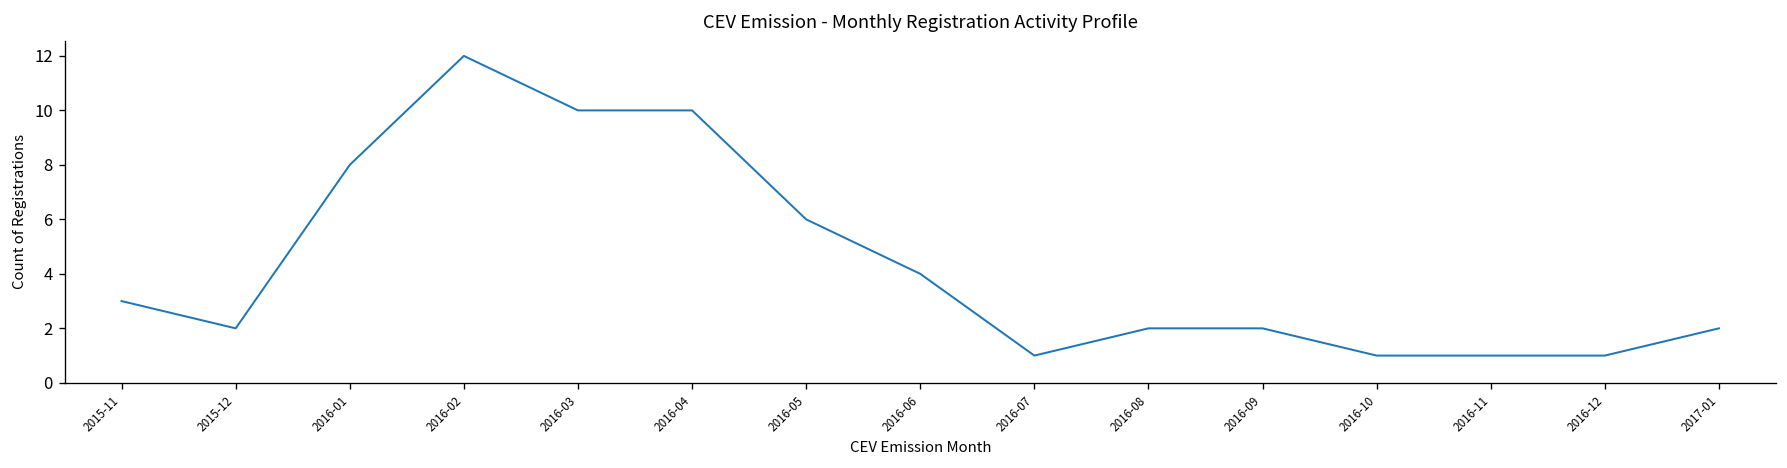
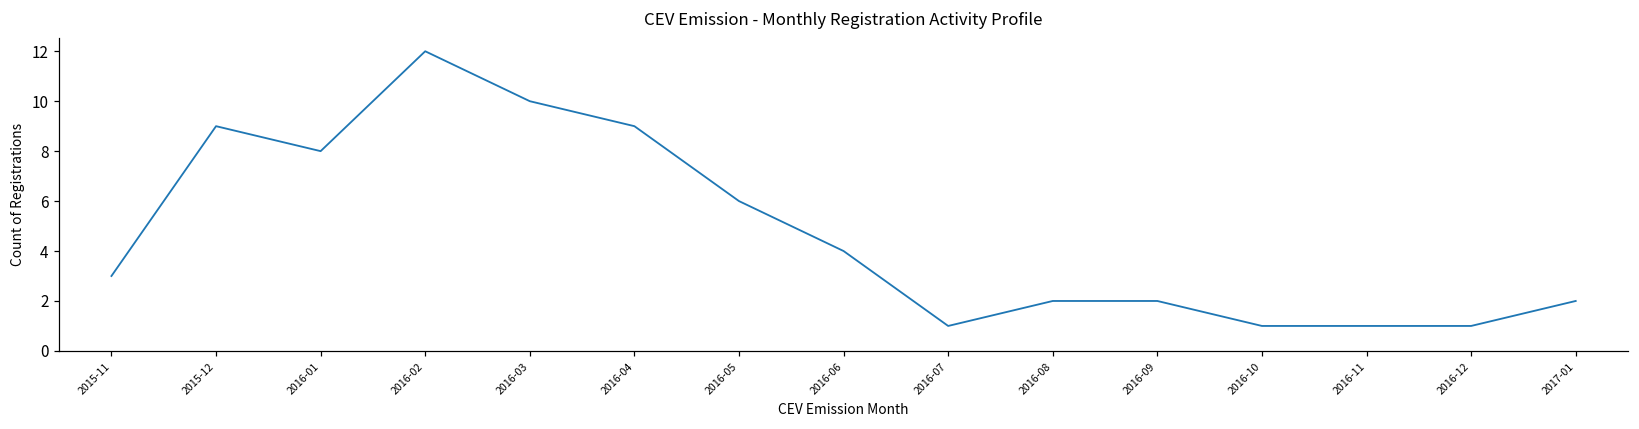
  {
    "2015-11": 3,
-   "2015-12": 2,
+   "2015-12": 9,
    "2016-01": 8,
    "2016-02": 12,
    "2016-03": 10,
-   "2016-04": 10,
+   "2016-04": 9,
    "2016-05": 6,
    "2016-06": 4,
    "2016-07": 1,
    "2016-08": 2,
    "2016-09": 2,
    "2016-10": 1,
    "2016-11": 1,
    "2016-12": 1,
    "2017-01": 2
  }
